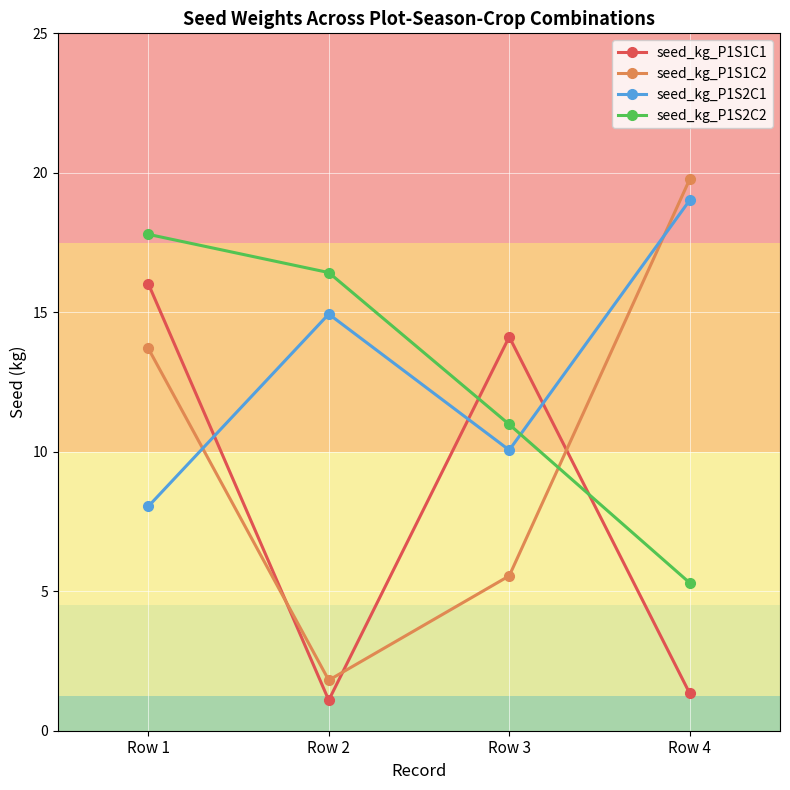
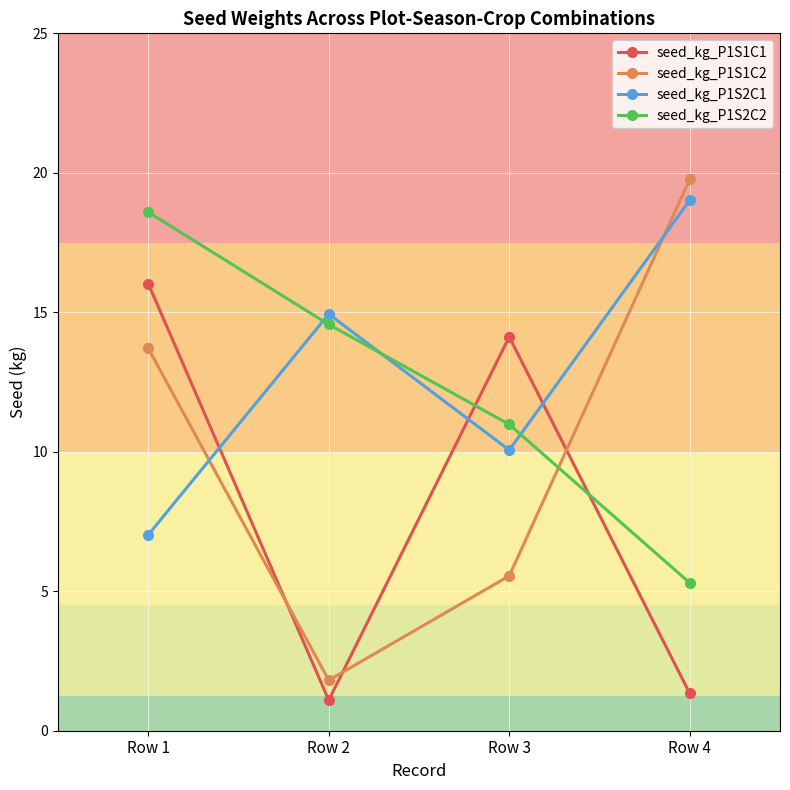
  {
    "seed_kg_P1S2C1": {
-     "Row 1": 8.0,
+     "Row 1": 7.0,
      "Row 2": 14.9,
      "Row 3": 10.1,
      "Row 4": 19.0
    },
    "seed_kg_P1S2C2": {
-     "Row 1": 17.8,
-     "Row 2": 16.4,
+     "Row 1": 18.6,
+     "Row 2": 14.6,
      "Row 3": 11.0,
      "Row 4": 5.3
    }
  }
